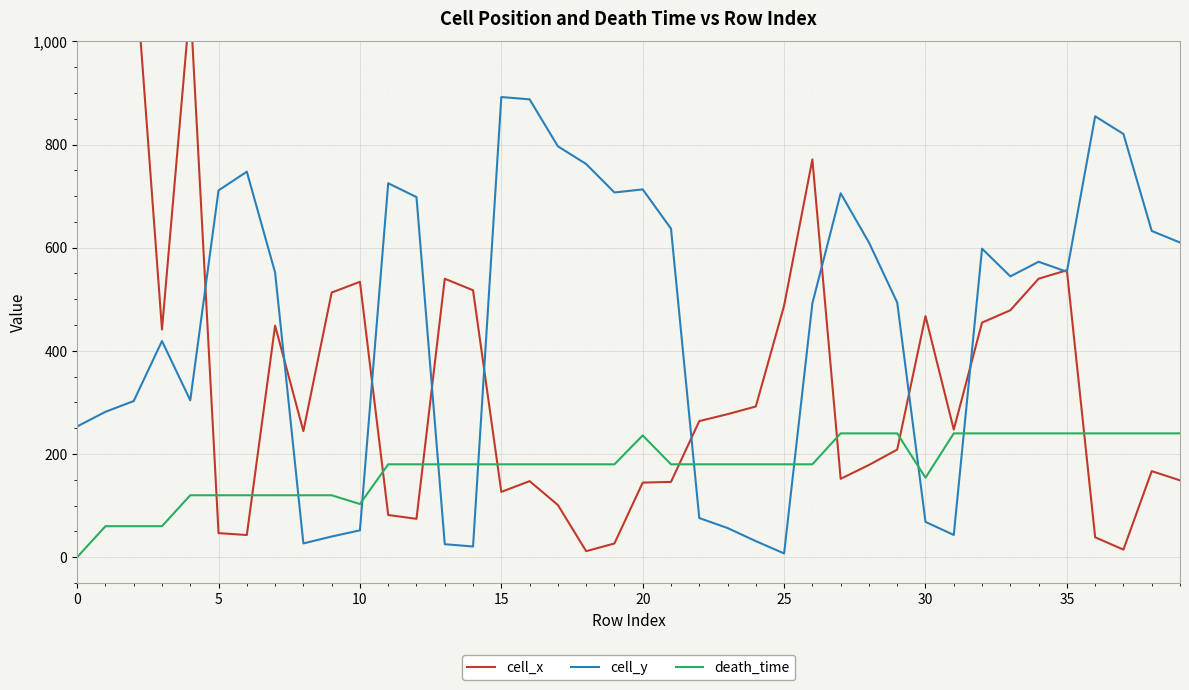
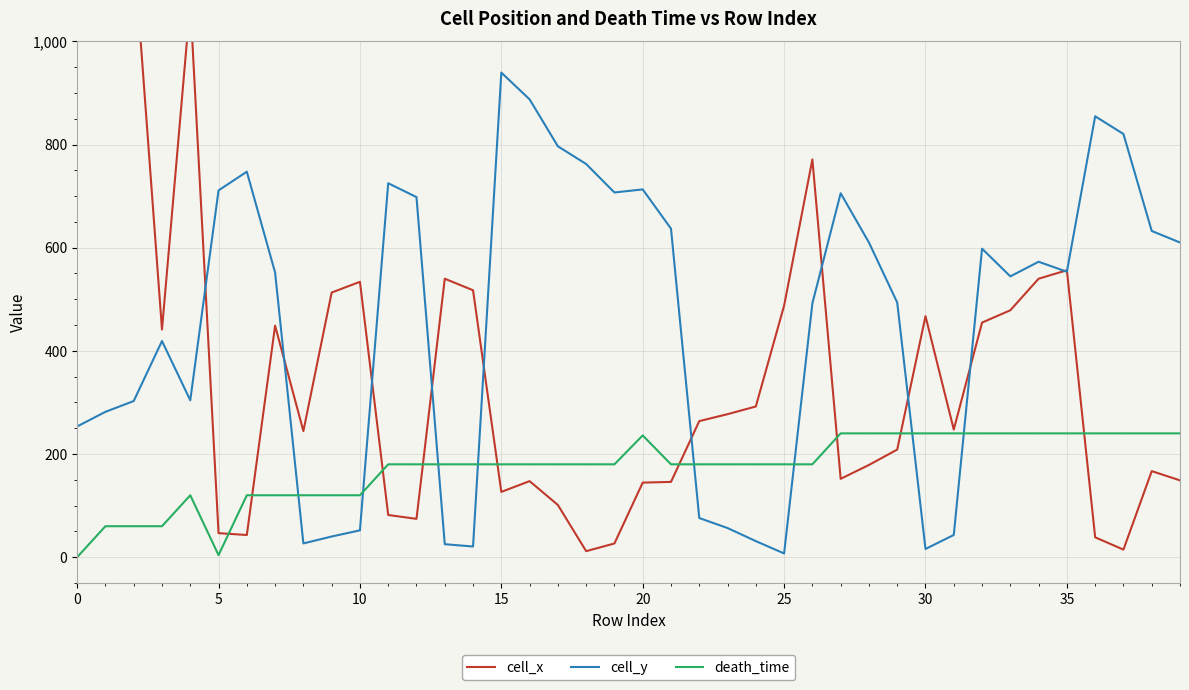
  {
    "cell_x": {
      "5": 50,
      "10": 530,
      "15": 130,
      "20": 140,
      "25": 490,
      "30": 470
    },
    "cell_y": {
      "0": 250,
      "5": 710,
      "10": 50,
-     "15": 890,
+     "15": 940,
      "20": 710,
      "25": 10,
-     "30": 70
+     "30": 20
    },
    "death_time": {
      "0": 0,
-     "5": 120,
-     "10": 100,
+     "5": 0,
+     "10": 120,
      "15": 180,
      "20": 240,
      "25": 180,
-     "30": 150,
+     "30": 240,
      "35": 240
    }
  }
